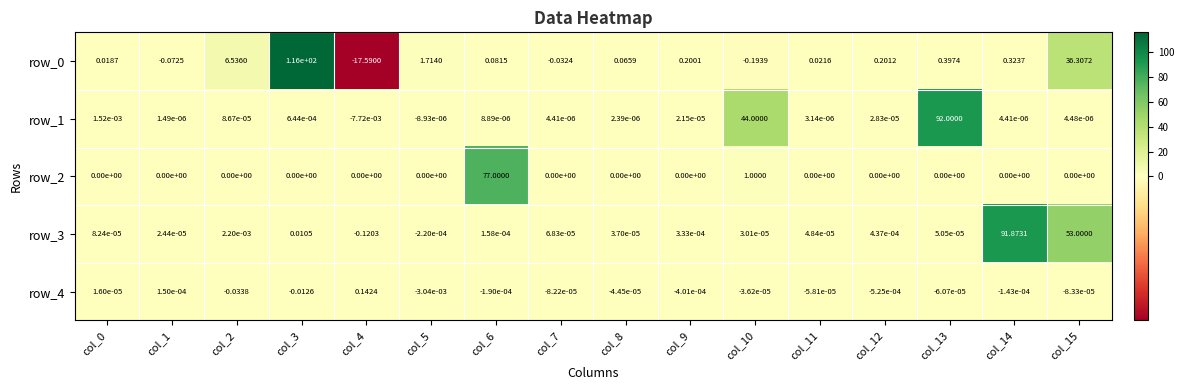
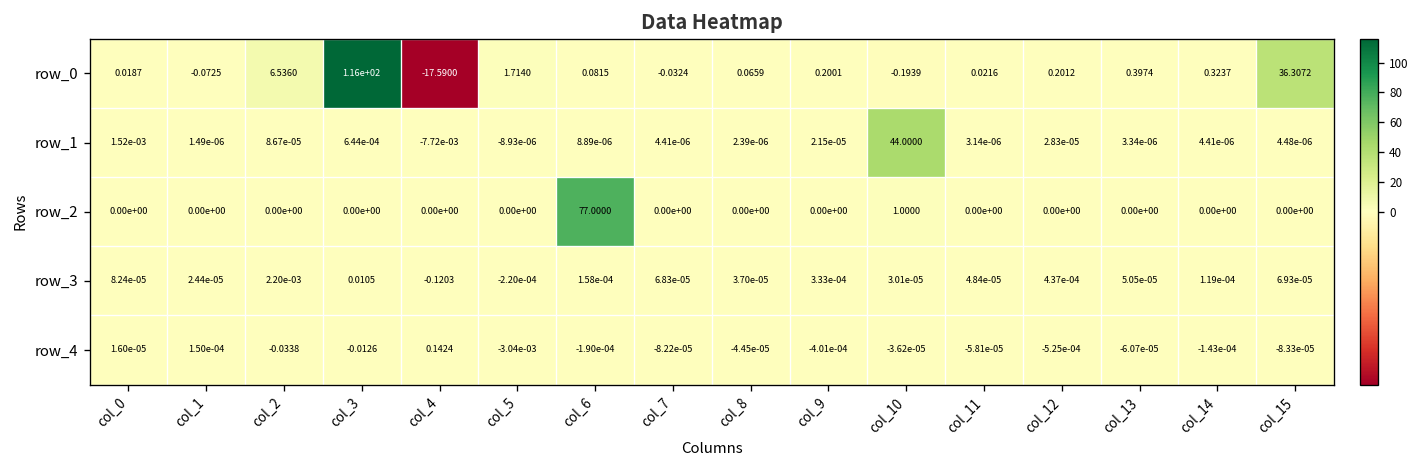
  {
    "row_0": {
      "col_0": "0.0187",
      "col_1": "-0.0725",
      "col_2": "6.5360",
      "col_3": "1.16e+02",
      "col_4": "-17.5900",
      "col_5": "1.7140",
      "col_6": "0.0815",
      "col_7": "-0.0324",
      "col_8": "0.0659",
      "col_9": "0.2001",
      "col_10": "-0.1939",
      "col_11": "0.0216",
      "col_12": "0.2012",
      "col_13": "0.3974",
      "col_14": "0.3237",
      "col_15": "36.3072"
    },
    "row_1": {
      "col_0": "1.52e-03",
      "col_1": "1.49e-06",
      "col_2": "8.67e-05",
      "col_3": "6.44e-04",
      "col_4": "-7.72e-03",
      "col_5": "-8.93e-06",
      "col_6": "8.89e-06",
      "col_7": "4.41e-06",
      "col_8": "2.39e-06",
      "col_9": "2.15e-05",
      "col_10": "44.0000",
      "col_11": "3.14e-06",
      "col_12": "2.83e-05",
-     "col_13": "92.0000",
+     "col_13": "3.34e-06",
      "col_14": "4.41e-06",
      "col_15": "4.48e-06"
    },
    "row_2": {
      "col_0": "0.00e+00",
      "col_1": "0.00e+00",
      "col_2": "0.00e+00",
      "col_3": "0.00e+00",
      "col_4": "0.00e+00",
      "col_5": "0.00e+00",
      "col_6": "77.0000",
      "col_7": "0.00e+00",
      "col_8": "0.00e+00",
      "col_9": "0.00e+00",
      "col_10": "1.0000",
      "col_11": "0.00e+00",
      "col_12": "0.00e+00",
      "col_13": "0.00e+00",
      "col_14": "0.00e+00",
      "col_15": "0.00e+00"
    },
    "row_3": {
      "col_0": "8.24e-05",
      "col_1": "2.44e-05",
      "col_2": "2.20e-03",
      "col_3": "0.0105",
      "col_4": "-0.1203",
      "col_5": "-2.20e-04",
      "col_6": "1.58e-04",
      "col_7": "6.83e-05",
      "col_8": "3.70e-05",
      "col_9": "3.33e-04",
      "col_10": "3.01e-05",
      "col_11": "4.84e-05",
      "col_12": "4.37e-04",
      "col_13": "5.05e-05",
-     "col_14": "91.8731",
-     "col_15": "53.0000"
+     "col_14": "1.19e-04",
+     "col_15": "6.93e-05"
    },
    "row_4": {
      "col_0": "1.60e-05",
      "col_1": "1.50e-04",
      "col_2": "-0.0338",
      "col_3": "-0.0126",
      "col_4": "0.1424",
      "col_5": "-3.04e-03",
      "col_6": "-1.90e-04",
      "col_7": "-8.22e-05",
      "col_8": "-4.45e-05",
      "col_9": "-4.01e-04",
      "col_10": "-3.62e-05",
      "col_11": "-5.81e-05",
      "col_12": "-5.25e-04",
      "col_13": "-6.07e-05",
      "col_14": "-1.43e-04",
      "col_15": "-8.33e-05"
    }
  }
